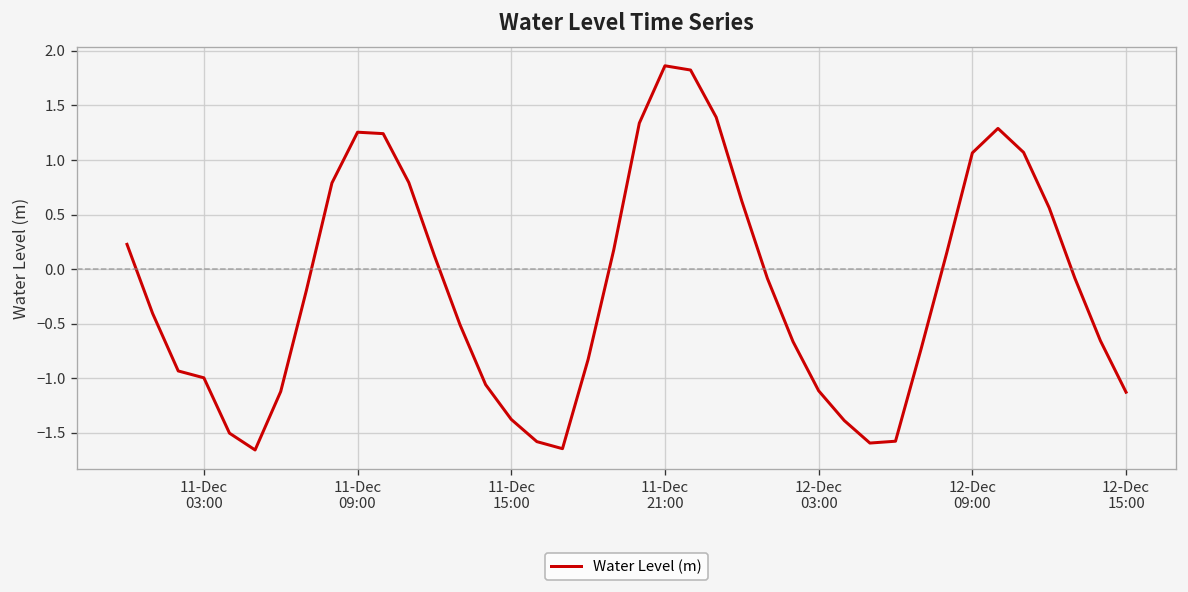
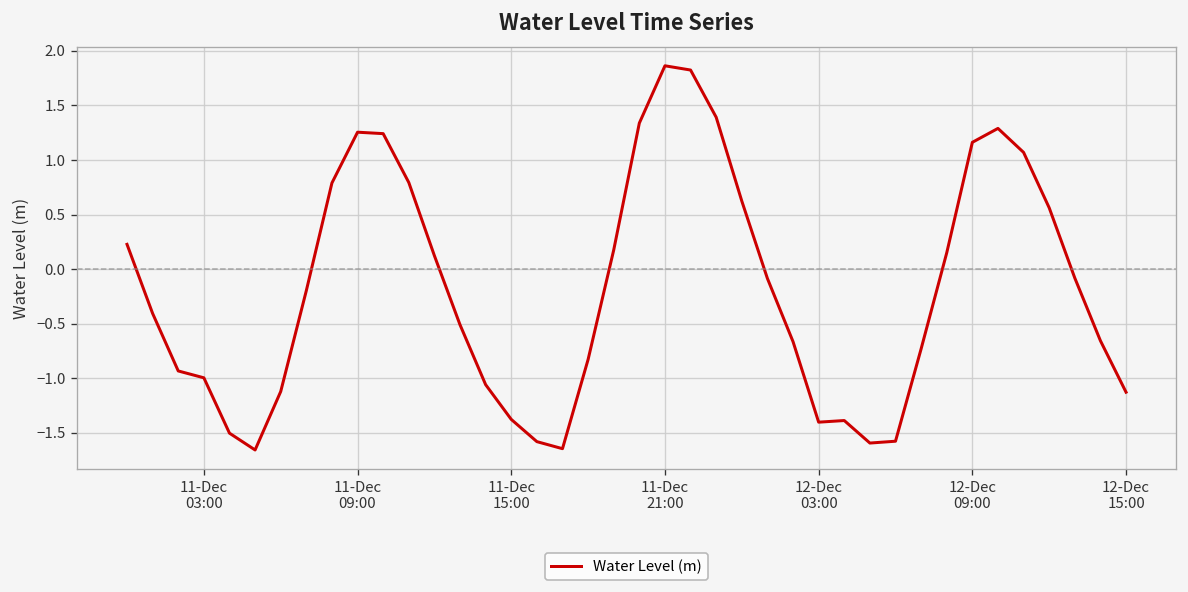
  {
    "11-Dec 03:00": -1.0,
    "11-Dec 09:00": 1.3,
    "11-Dec 15:00": -1.4,
    "11-Dec 21:00": 1.9,
-   "12-Dec 03:00": -1.1,
-   "12-Dec 09:00": 1.1,
+   "12-Dec 03:00": -1.4,
+   "12-Dec 09:00": 1.2,
    "12-Dec 15:00": -1.1
  }
